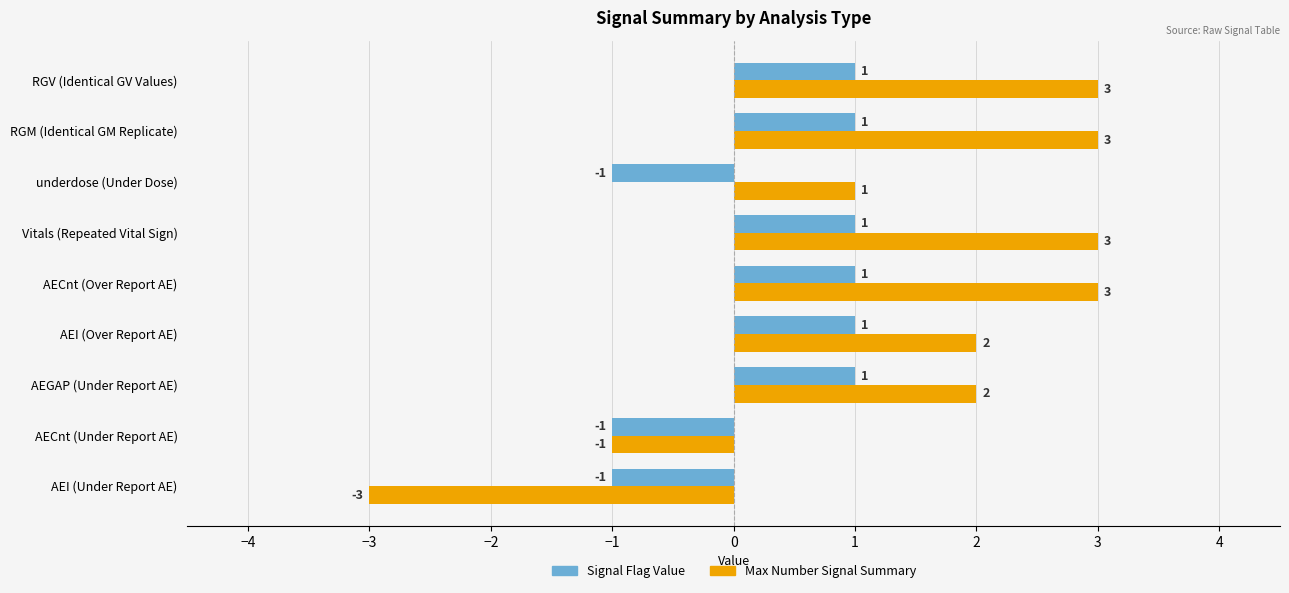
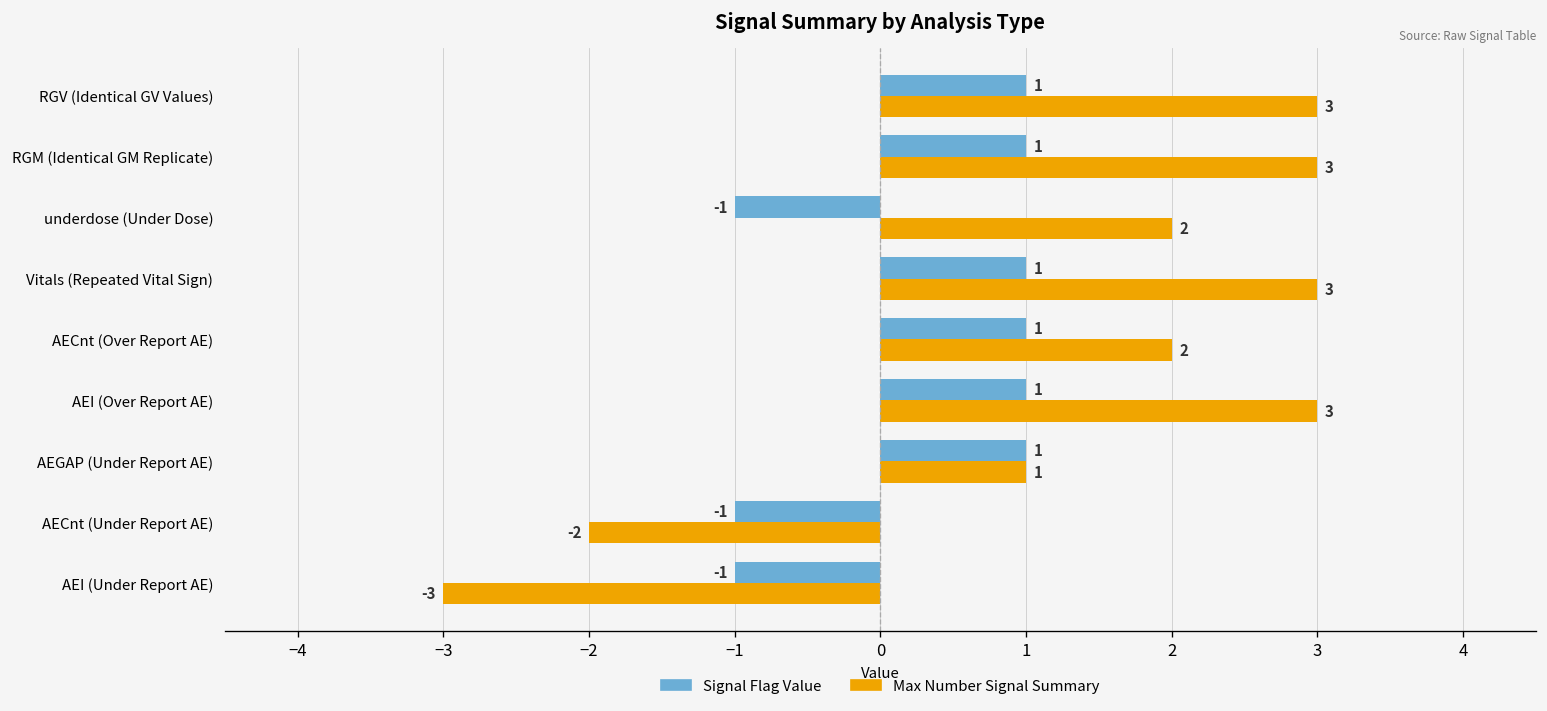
  {
    "Signal Flag Value": {
      "RGV (Identical GV Values)": 1,
      "RGM (Identical GM Replicate)": 1,
      "underdose (Under Dose)": -1,
      "Vitals (Repeated Vital Sign)": 1,
      "AECnt (Over Report AE)": 1,
      "AEI (Over Report AE)": 1,
      "AEGAP (Under Report AE)": 1,
      "AECnt (Under Report AE)": -1,
      "AEI (Under Report AE)": -1
    },
    "Max Number Signal Summary": {
      "RGV (Identical GV Values)": 3,
      "RGM (Identical GM Replicate)": 3,
-     "underdose (Under Dose)": 1,
+     "underdose (Under Dose)": 2,
      "Vitals (Repeated Vital Sign)": 3,
-     "AECnt (Over Report AE)": 3,
-     "AEI (Over Report AE)": 2,
-     "AEGAP (Under Report AE)": 2,
-     "AECnt (Under Report AE)": -1,
+     "AECnt (Over Report AE)": 2,
+     "AEI (Over Report AE)": 3,
+     "AEGAP (Under Report AE)": 1,
+     "AECnt (Under Report AE)": -2,
      "AEI (Under Report AE)": -3
    }
  }
